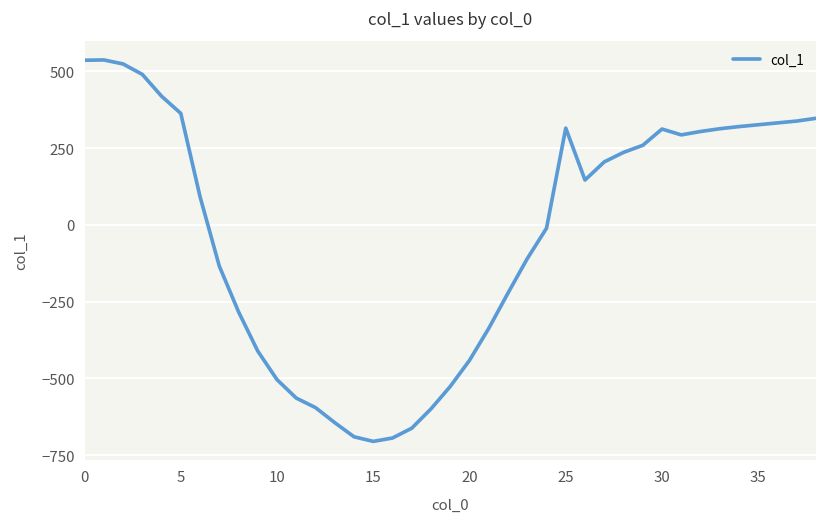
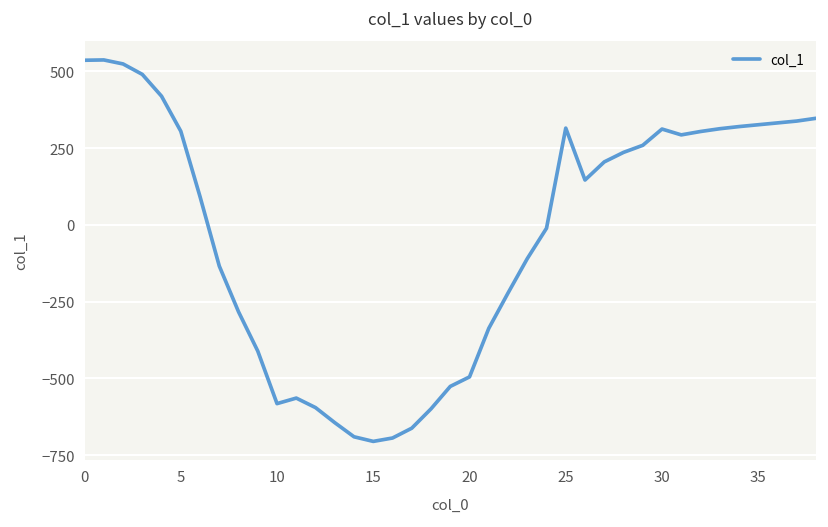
  {
    "0": 540,
-   "5": 360,
-   "10": -500,
+   "5": 310,
+   "10": -580,
    "15": -710,
-   "20": -440,
+   "20": -500,
    "25": 320,
    "30": 310,
    "35": 330
  }
